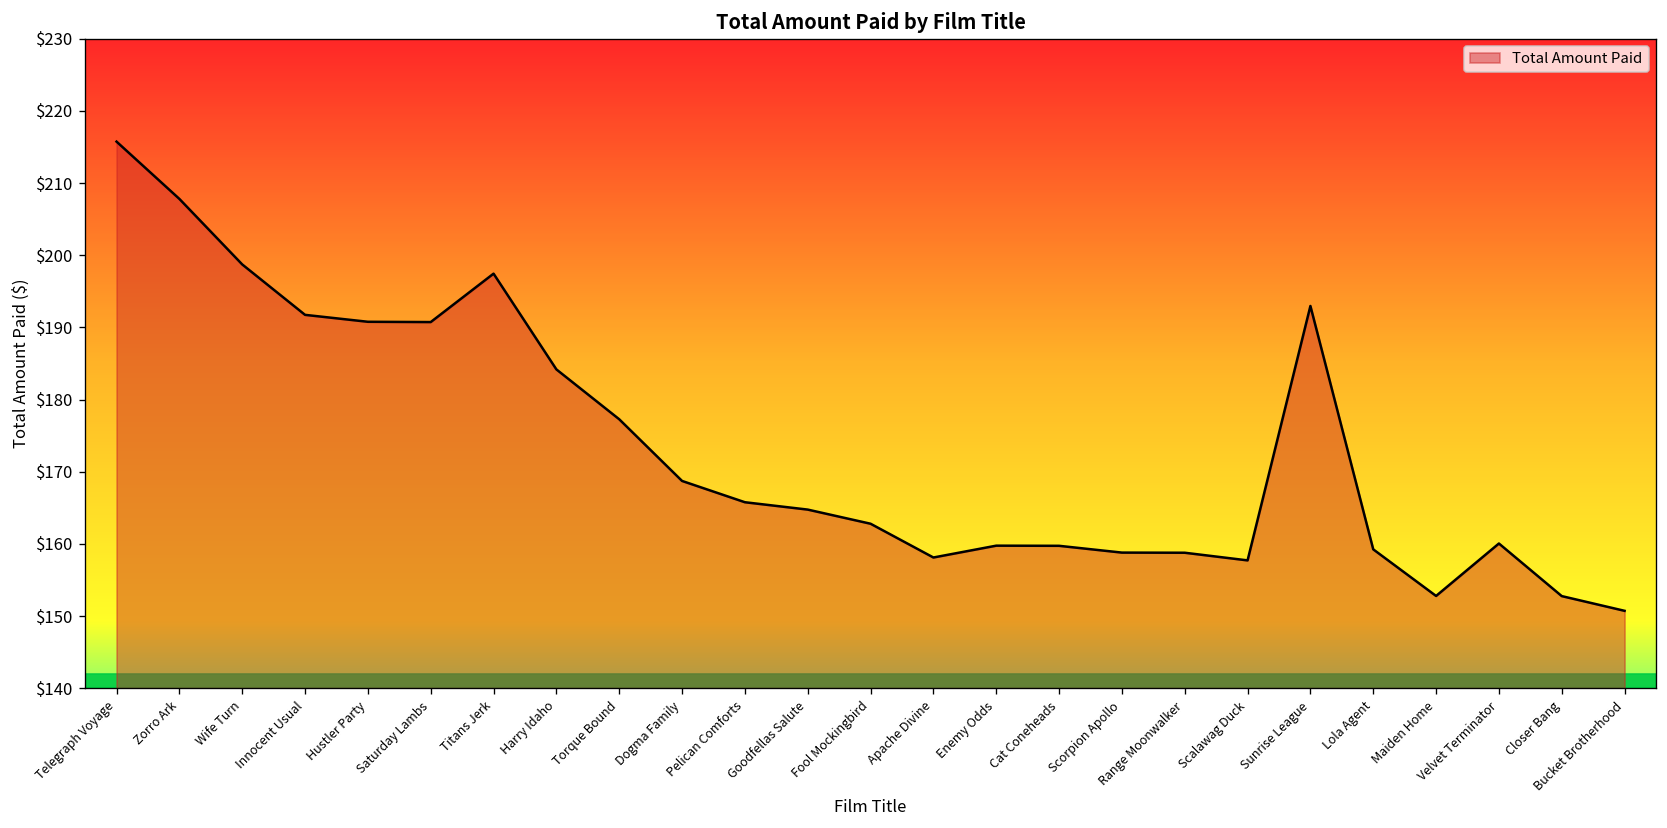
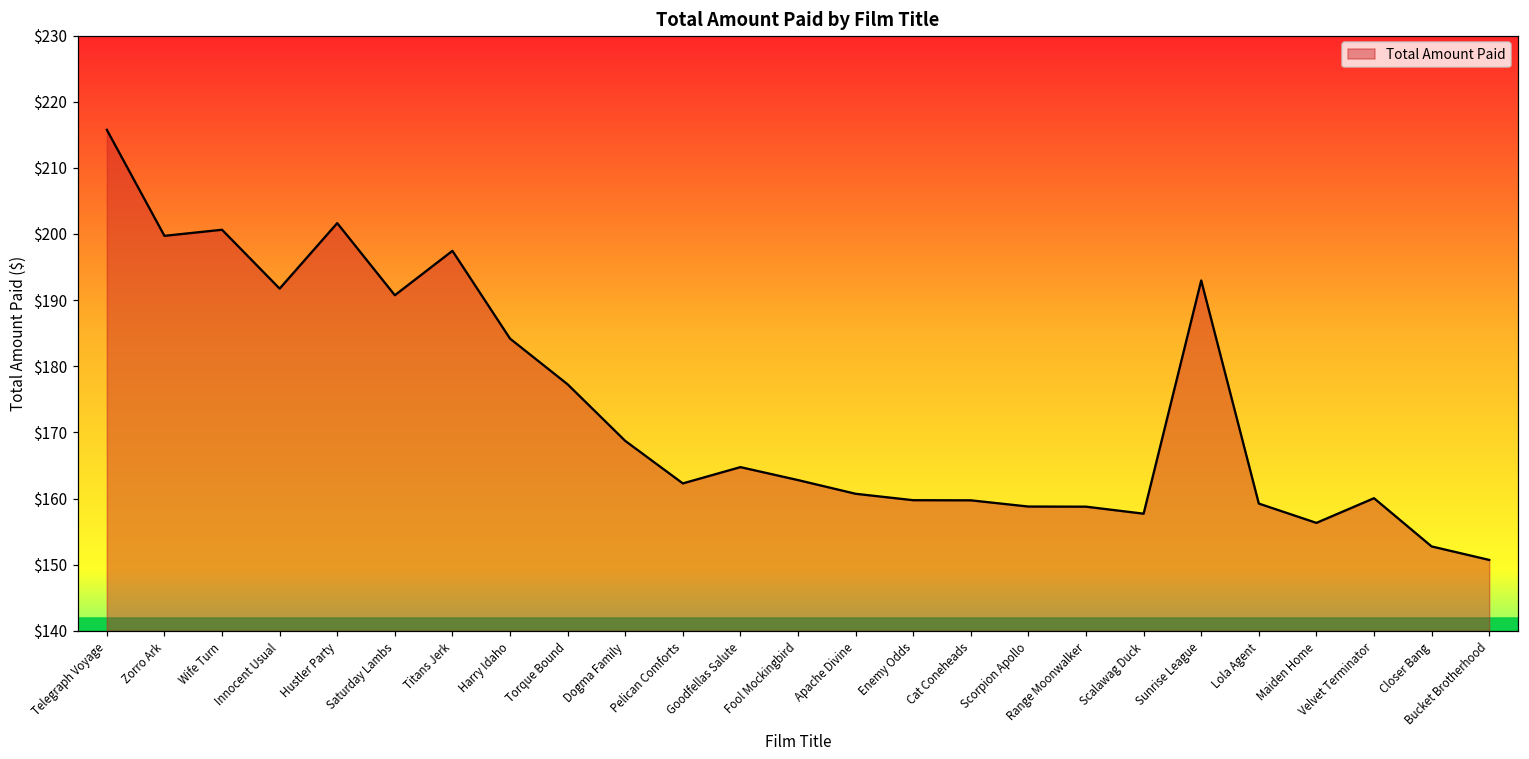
  {
    "Telegraph Voyage": "$216",
-   "Zorro Ark": "$208",
-   "Wife Turn": "$199",
+   "Zorro Ark": "$200",
+   "Wife Turn": "$201",
    "Innocent Usual": "$192",
-   "Hustler Party": "$191",
+   "Hustler Party": "$202",
    "Saturday Lambs": "$191",
    "Titans Jerk": "$197",
    "Harry Idaho": "$184",
    "Torque Bound": "$177",
    "Dogma Family": "$169",
-   "Pelican Comforts": "$166",
+   "Pelican Comforts": "$162",
    "Goodfellas Salute": "$165",
    "Fool Mockingbird": "$163",
-   "Apache Divine": "$158",
+   "Apache Divine": "$161",
    "Enemy Odds": "$160",
    "Cat Coneheads": "$160",
    "Scorpion Apollo": "$159",
    "Range Moonwalker": "$159",
    "Scalawag Duck": "$158",
    "Sunrise League": "$193",
    "Lola Agent": "$159",
-   "Maiden Home": "$153",
+   "Maiden Home": "$156",
    "Velvet Terminator": "$160",
    "Closer Bang": "$153",
    "Bucket Brotherhood": "$151"
  }
